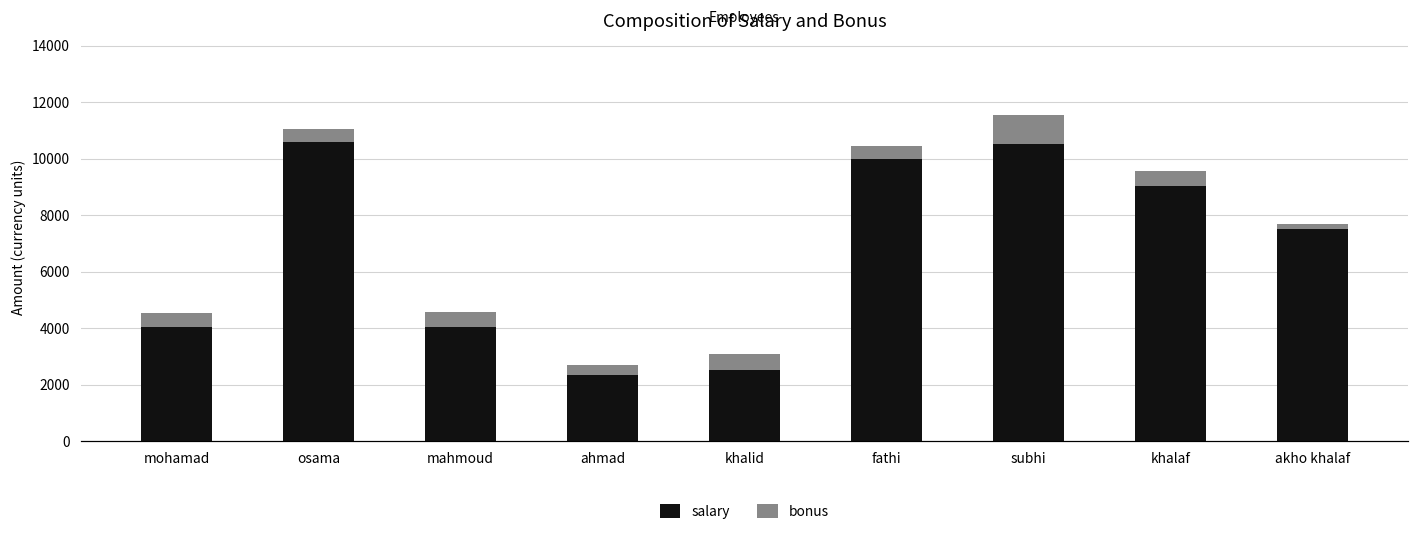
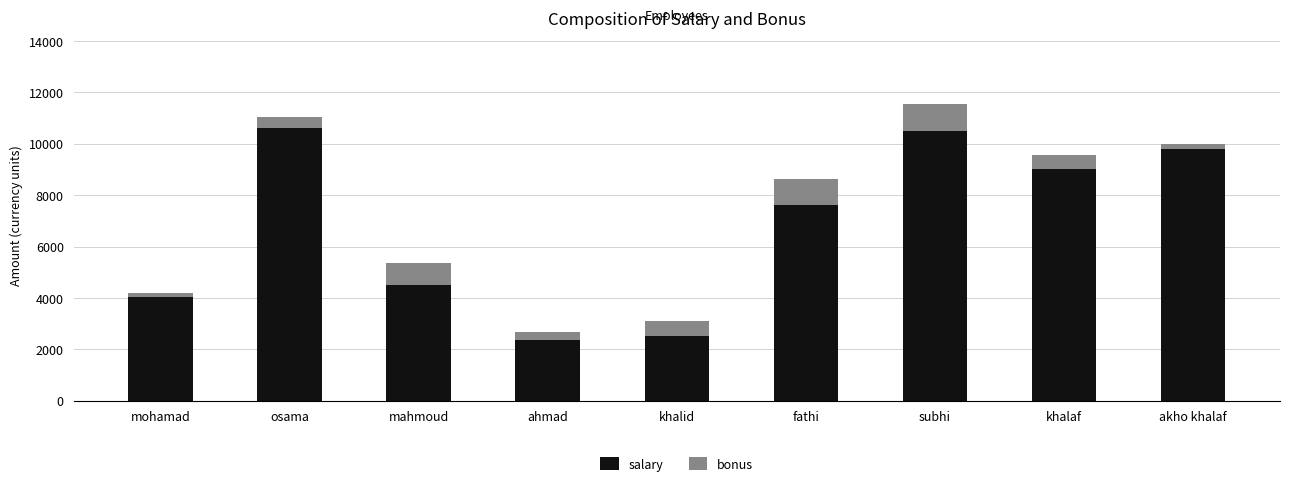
  {
    "salary": {
      "mohamad": 4000,
      "osama": 10600,
-     "mahmoud": 4100,
+     "mahmoud": 4500,
      "ahmad": 2300,
      "khalid": 2500,
-     "fathi": 10000,
+     "fathi": 7600,
      "subhi": 10500,
      "khalaf": 9000,
-     "akho khalaf": 7500
+     "akho khalaf": 9800
    },
    "bonus": {
-     "mohamad": 500,
+     "mohamad": 200,
      "osama": 500,
-     "mahmoud": 500,
+     "mahmoud": 800,
      "ahmad": 400,
      "khalid": 600,
-     "fathi": 500,
+     "fathi": 1000,
      "subhi": 1100,
      "khalaf": 500,
      "akho khalaf": 200
    }
  }
